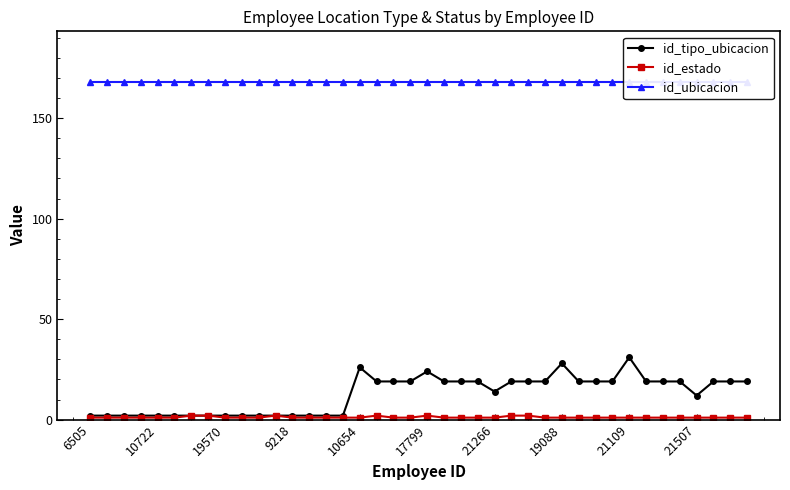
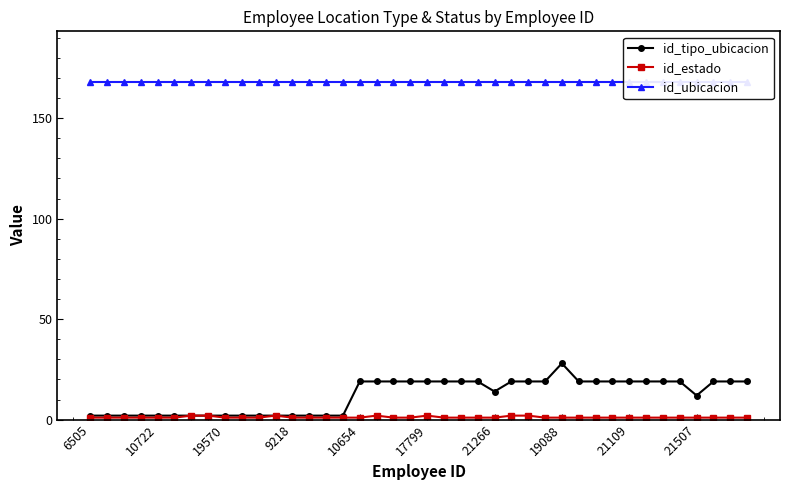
  {
    "id_tipo_ubicacion": {
-     "10654": 26,
-     "17799": 24,
+     "10654": 19,
+     "17799": 19,
      "21266": 14,
      "19088": 28,
-     "21109": 31,
+     "21109": 19,
      "21507": 12
    },
    "id_estado": {
      "10654": 1,
      "17799": 2,
      "21266": 1,
      "19088": 1,
      "21109": 1,
      "21507": 1
    },
    "id_ubicacion": {
      "6505": 168,
      "10722": 168,
      "19570": 168,
      "9218": 168,
      "10654": 168,
      "17799": 168,
      "21266": 168,
      "19088": 168
    }
  }
